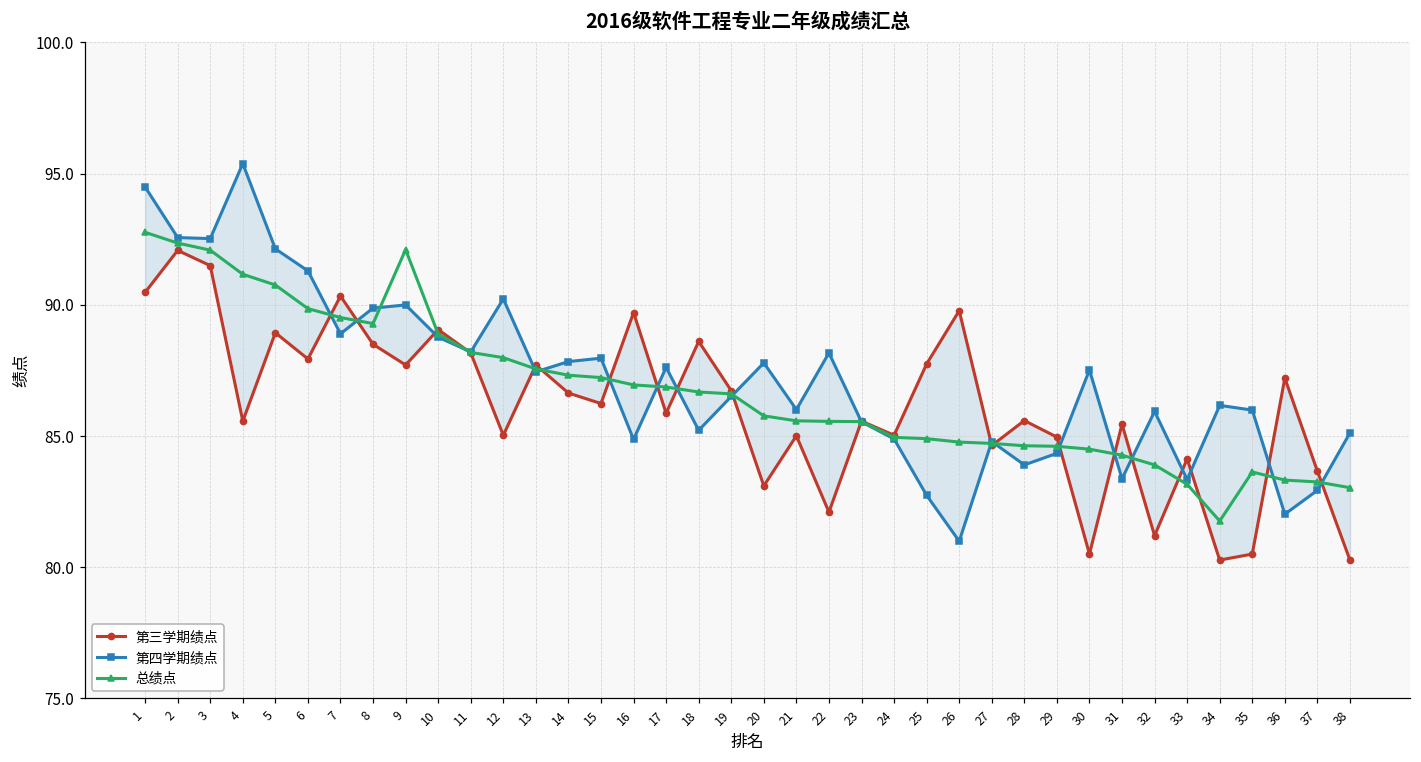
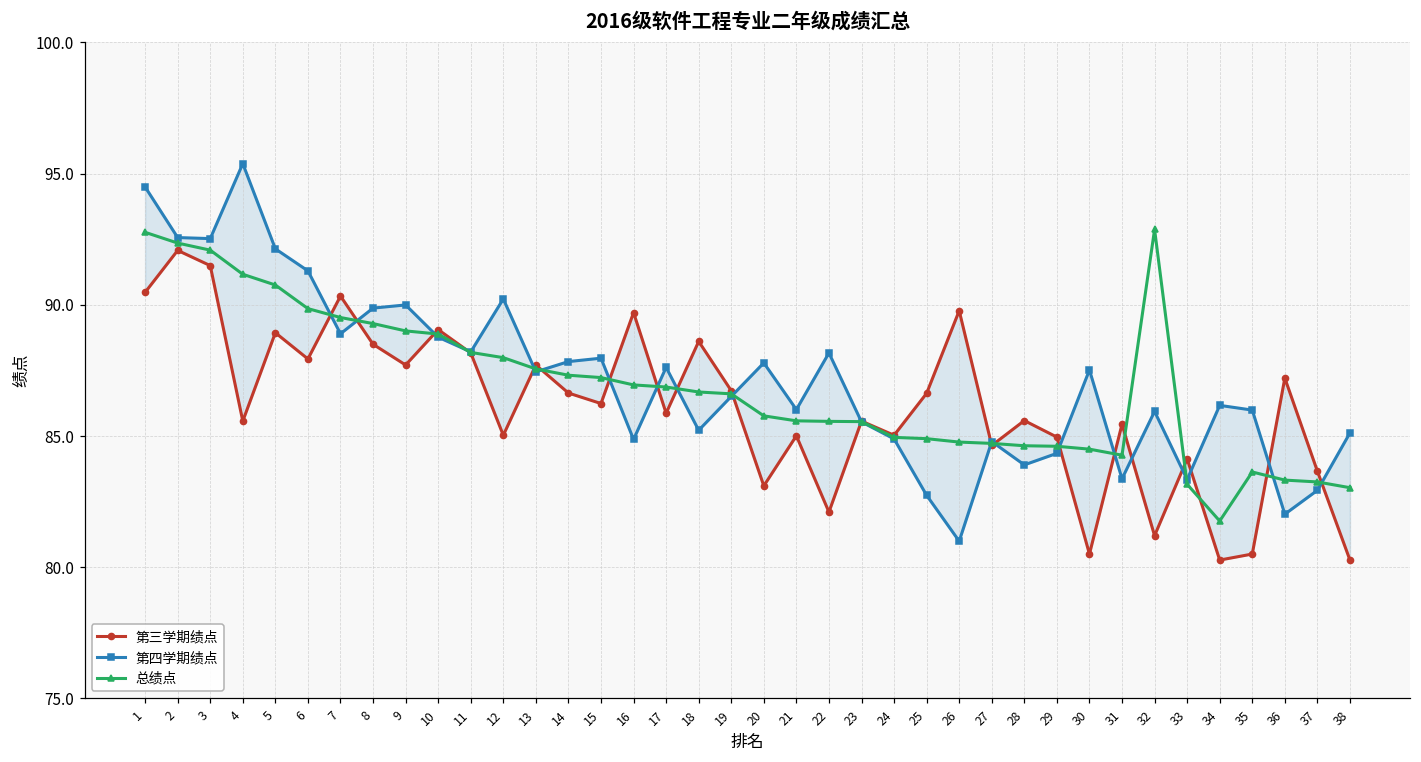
  {
    "第三学期绩点": {
      "1": 90.5,
      "2": 92.1,
      "3": 91.5,
      "4": 85.6,
      "5": 88.9,
      "6": 87.9,
      "8": 88.5,
      "9": 87.7,
      "12": 85.0,
      "14": 86.6,
      "15": 86.2,
      "17": 85.9,
      "20": 83.1,
      "21": 85.0,
      "22": 82.1,
-     "25": 87.7,
+     "25": 86.6,
      "30": 80.5,
      "32": 81.2,
      "34": 80.3,
      "35": 80.5,
      "38": 80.3
    },
    "总绩点": {
      "1": 92.8,
      "2": 92.4,
      "3": 92.1,
      "4": 91.2,
      "5": 90.8,
      "6": 89.9,
      "7": 89.5,
      "8": 89.3,
-     "9": 92.1,
+     "9": 89.0,
      "10": 88.9,
      "12": 88.0,
      "13": 87.6,
      "14": 87.3,
      "15": 87.2,
      "16": 86.9,
      "17": 86.9,
      "18": 86.7,
      "20": 85.8,
      "21": 85.6,
      "22": 85.6,
      "25": 84.9,
      "26": 84.8,
      "28": 84.6,
      "29": 84.6,
      "30": 84.5,
      "31": 84.3,
-     "32": 83.9,
+     "32": 92.9,
      "33": 83.2,
      "34": 81.8,
      "35": 83.6,
      "36": 83.3,
      "37": 83.2,
      "38": 83.0
    }
  }
